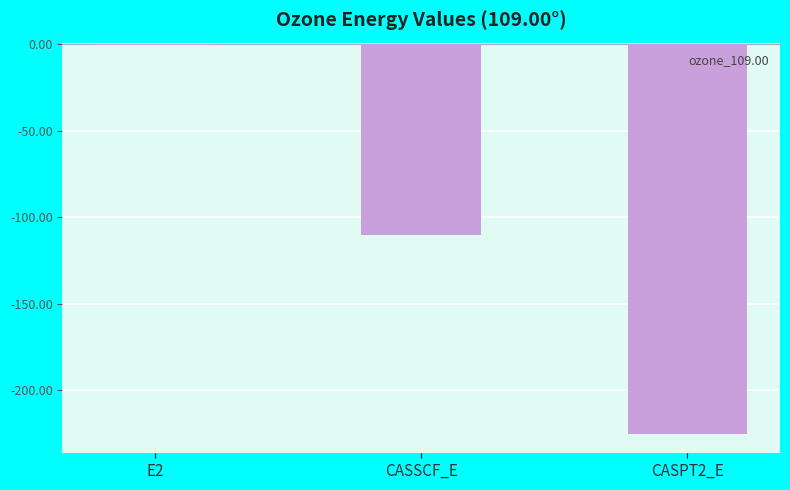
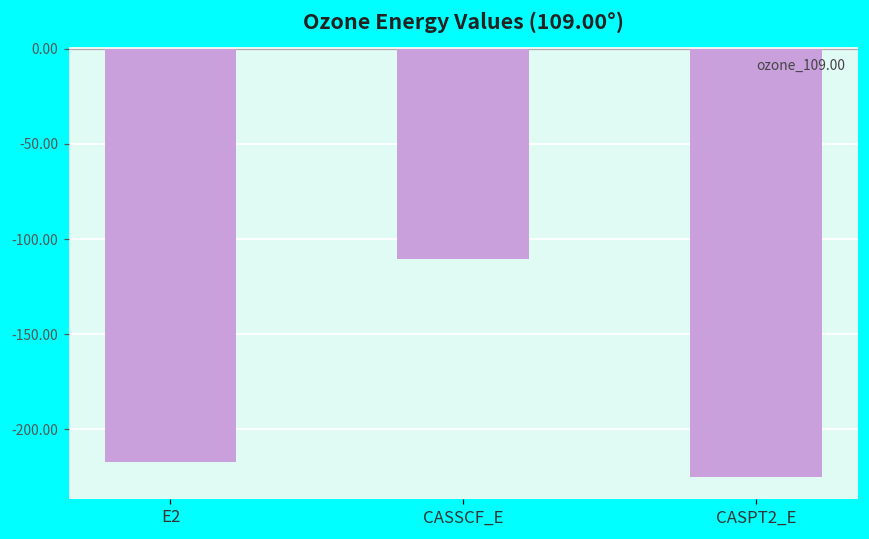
  {
-   "E2": -1,
+   "E2": -217,
    "CASSCF_E": -110,
    "CASPT2_E": -225
  }
